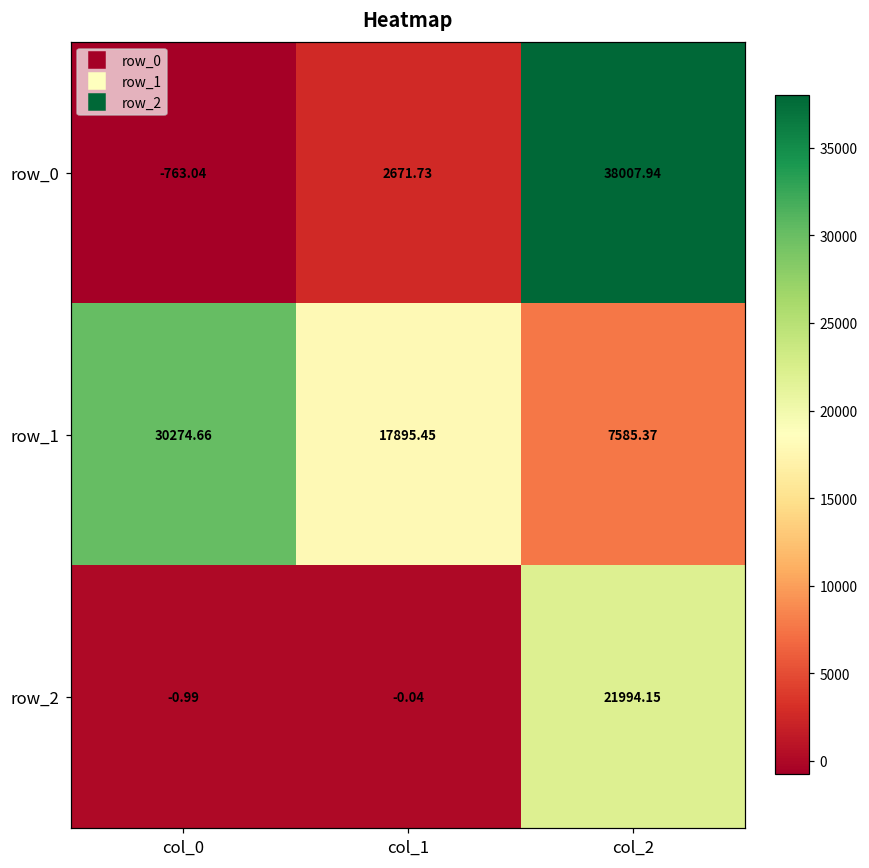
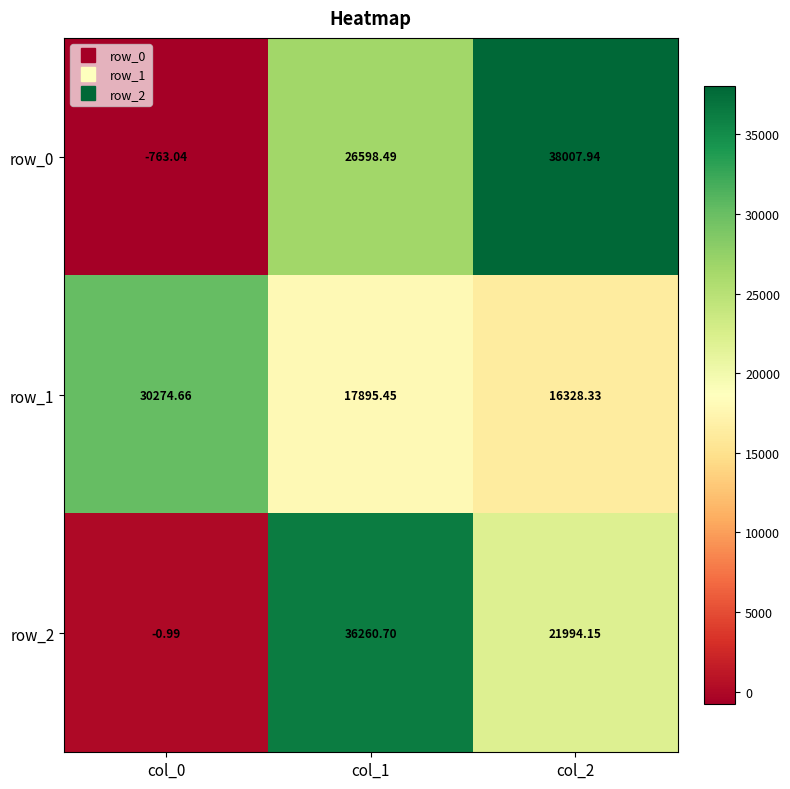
  {
    "row_0": {
      "col_0": -763.04,
-     "col_1": 2671.73,
+     "col_1": 26598.49,
      "col_2": 38007.94
    },
    "row_1": {
      "col_0": 30274.66,
      "col_1": 17895.45,
-     "col_2": 7585.37
+     "col_2": 16328.33
    },
    "row_2": {
      "col_0": -0.99,
-     "col_1": -0.04,
+     "col_1": 36260.70,
      "col_2": 21994.15
    }
  }
